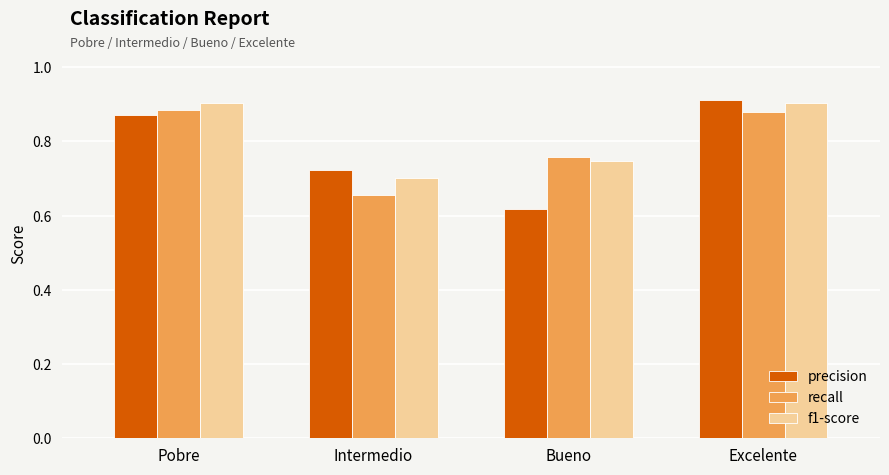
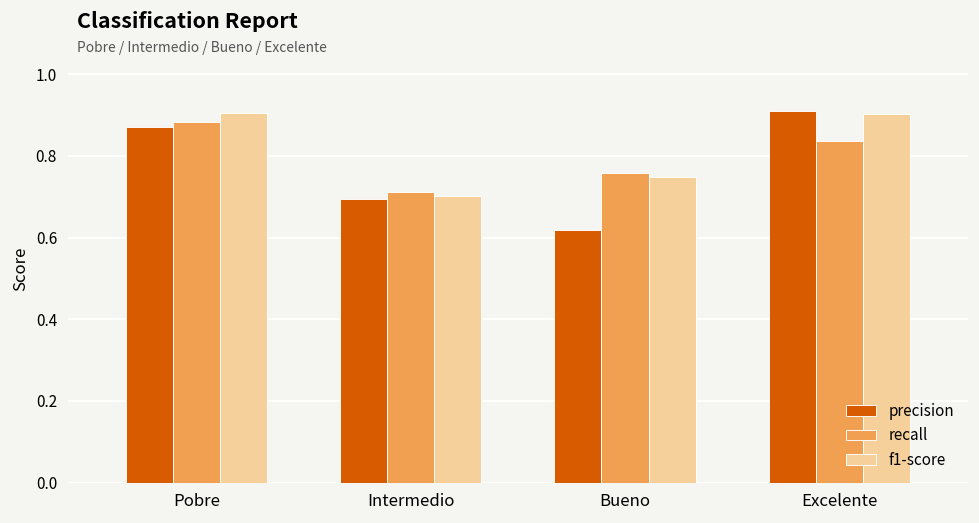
  {
    "precision": {
      "Pobre": 0.87,
-     "Intermedio": 0.72,
+     "Intermedio": 0.69,
      "Bueno": 0.62,
      "Excelente": 0.91
    },
    "recall": {
      "Pobre": 0.88,
-     "Intermedio": 0.66,
+     "Intermedio": 0.71,
      "Bueno": 0.76,
-     "Excelente": 0.88
+     "Excelente": 0.84
    },
    "f1-score": {
      "Pobre": 0.90,
      "Intermedio": 0.70,
      "Bueno": 0.75,
      "Excelente": 0.90
    }
  }
